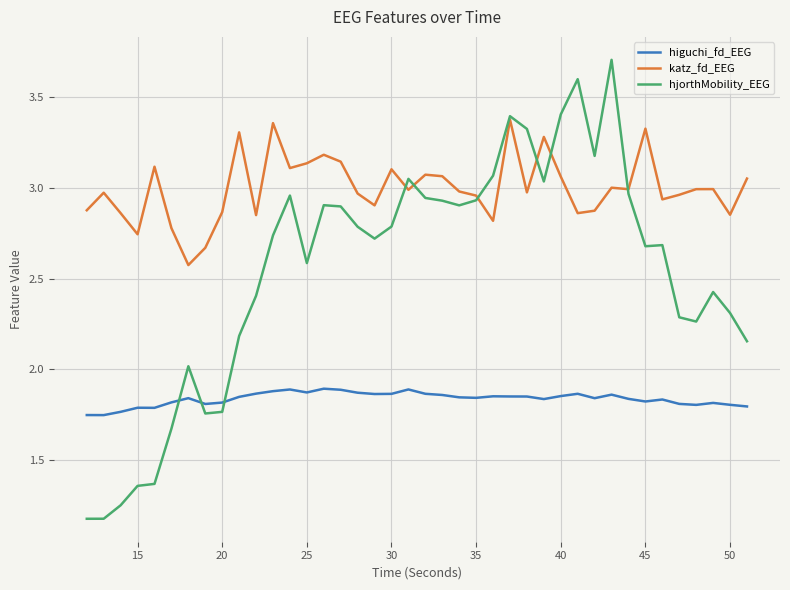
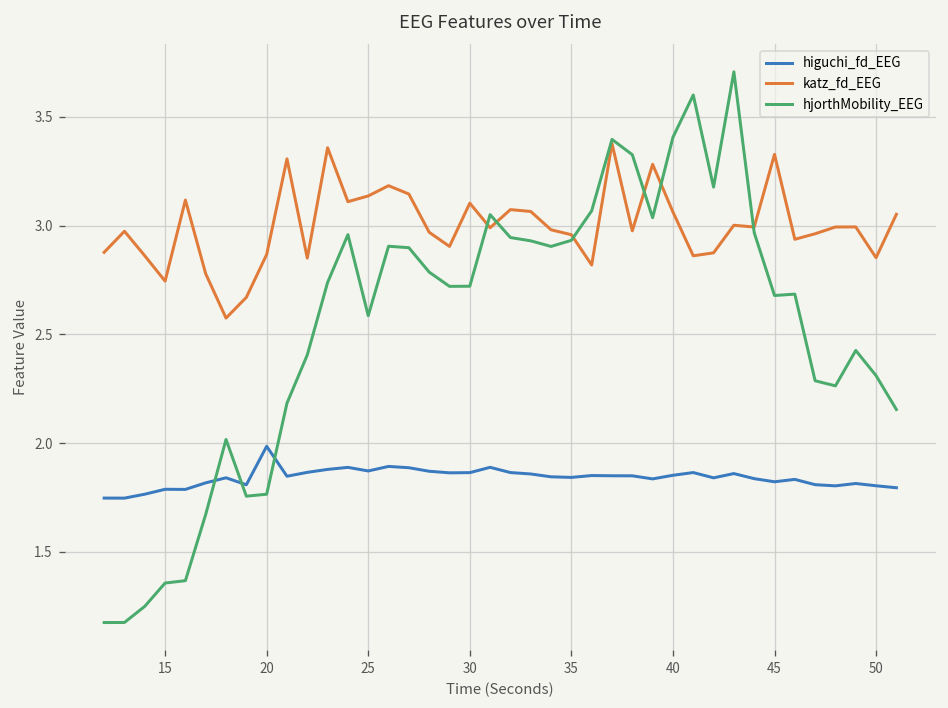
  {
    "higuchi_fd_EEG": {
      "15": 1.79,
-     "20": 1.82,
+     "20": 1.98,
      "25": 1.87,
      "30": 1.86,
      "35": 1.84,
      "40": 1.85,
      "45": 1.82,
      "50": 1.80
    },
    "katz_fd_EEG": {
      "15": 2.74,
      "20": 2.87,
      "25": 3.14,
      "30": 3.10,
      "35": 2.96,
      "40": 3.06,
      "45": 3.33,
      "50": 2.85
    },
    "hjorthMobility_EEG": {
      "15": 1.36,
      "20": 1.76,
      "25": 2.59,
-     "30": 2.79,
+     "30": 2.72,
      "35": 2.93,
      "40": 3.41,
      "45": 2.68,
      "50": 2.31
    }
  }
